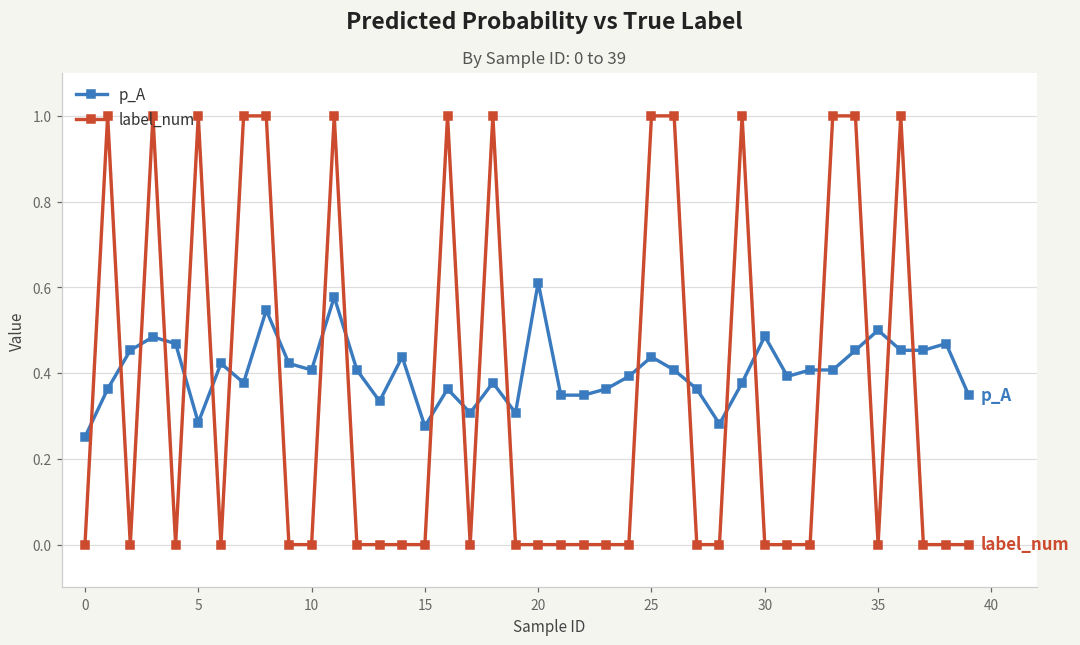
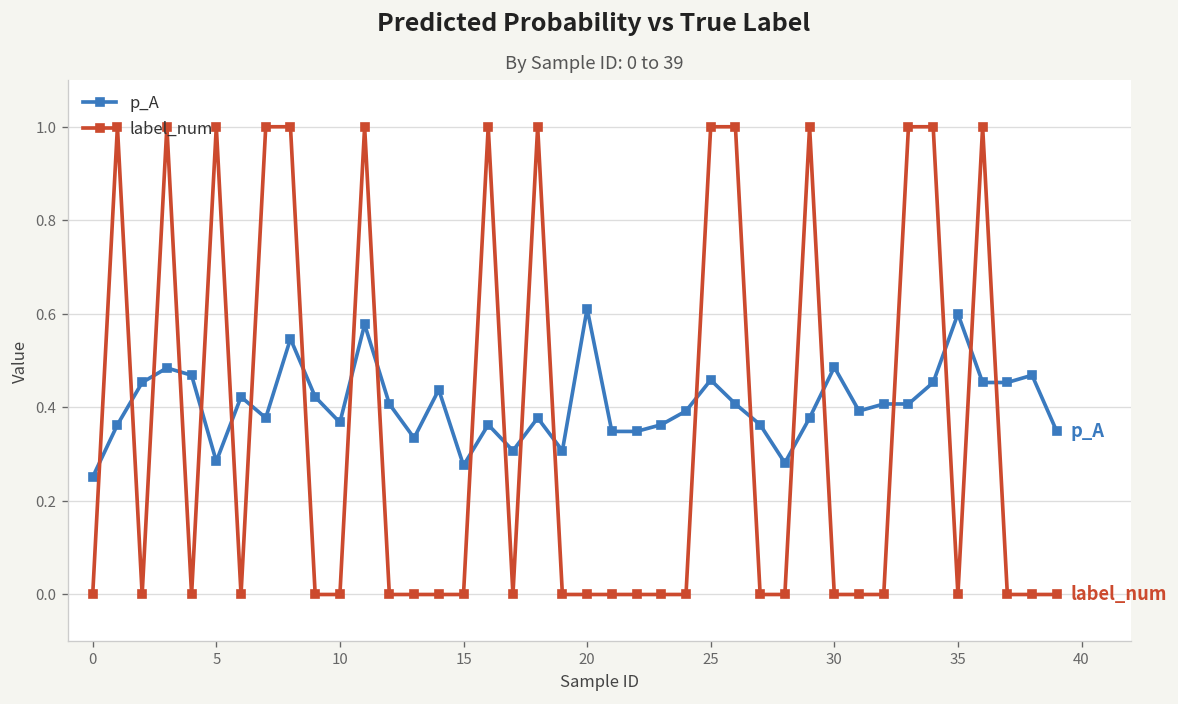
  {
    "p_A": {
      "0": 0.25,
      "5": 0.28,
-     "10": 0.41,
+     "10": 0.37,
      "15": 0.28,
      "20": 0.61,
-     "25": 0.44,
+     "25": 0.46,
      "30": 0.49,
-     "35": 0.5
+     "35": 0.6
    },
    "label_num": {
      "0": 0.00,
      "5": 1.00,
      "10": 0.00,
      "15": 0.00,
      "20": 0.00,
      "25": 1.00,
      "30": 0.00,
      "35": 0.00
    }
  }
